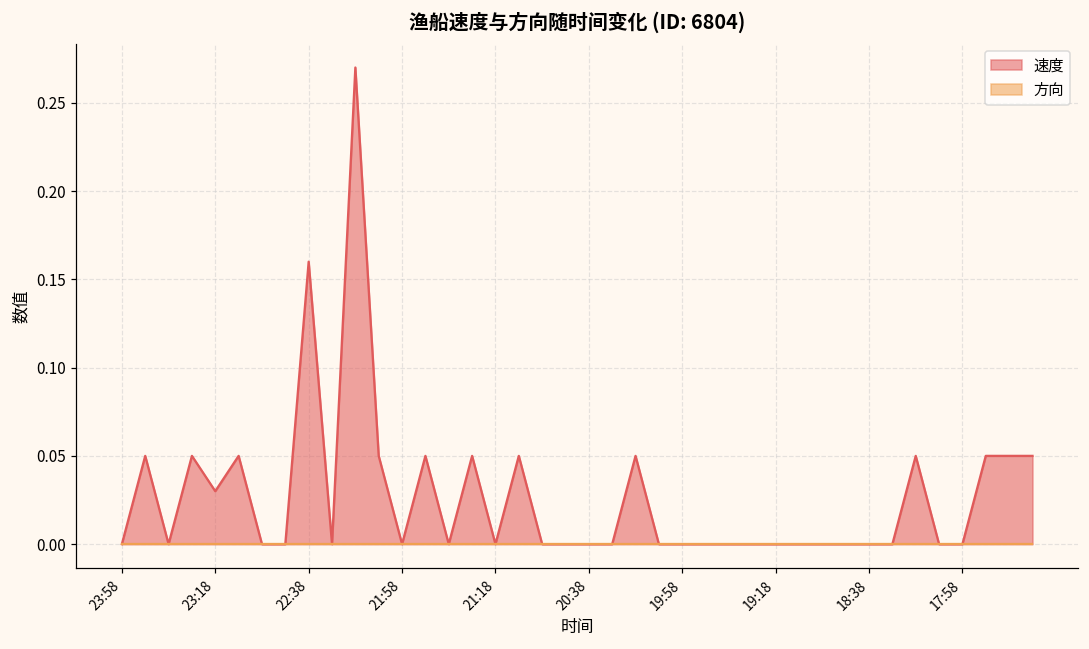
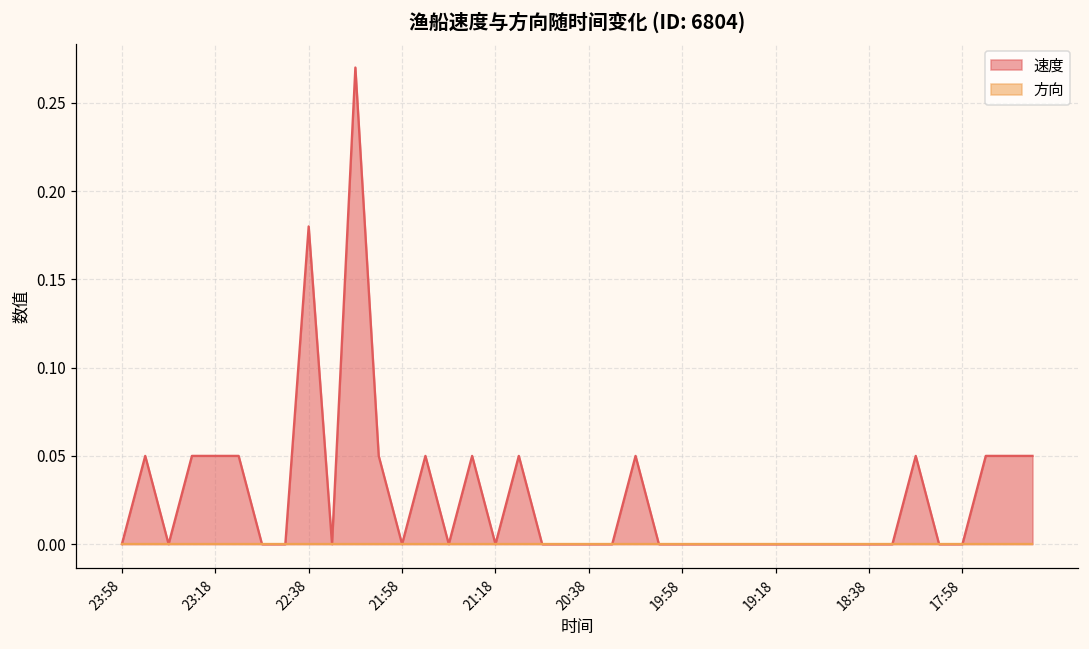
  {
    "速度": {
-     "23:18": 0.03,
-     "22:38": 0.16
+     "23:18": 0.05,
+     "22:38": 0.18
    },
    "方向": {
      "23:18": 0.00,
      "22:38": 0.00
    }
  }
